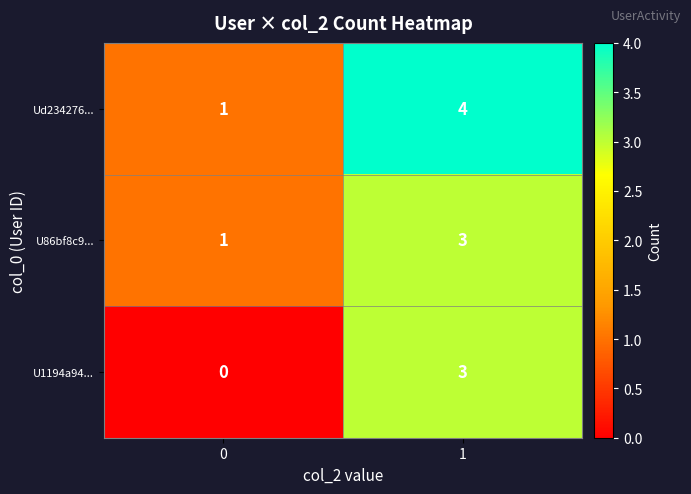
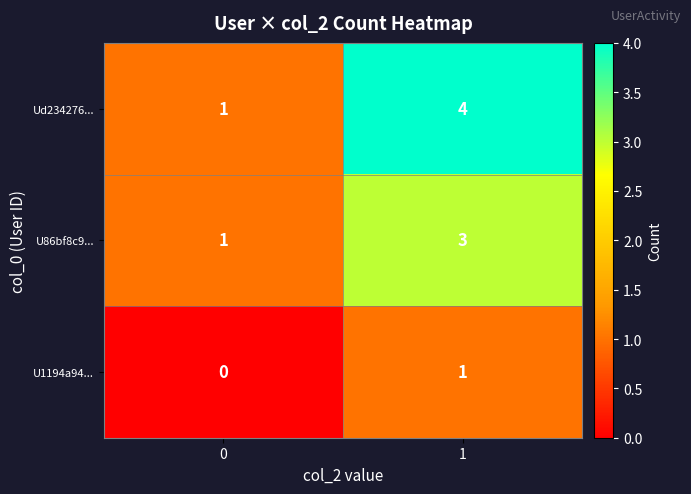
  {
    "Ud234276...": {
      "0": 1,
      "1": 4
    },
    "U86bf8c9...": {
      "0": 1,
      "1": 3
    },
    "U1194a94...": {
      "0": 0,
-     "1": 3
+     "1": 1
    }
  }
